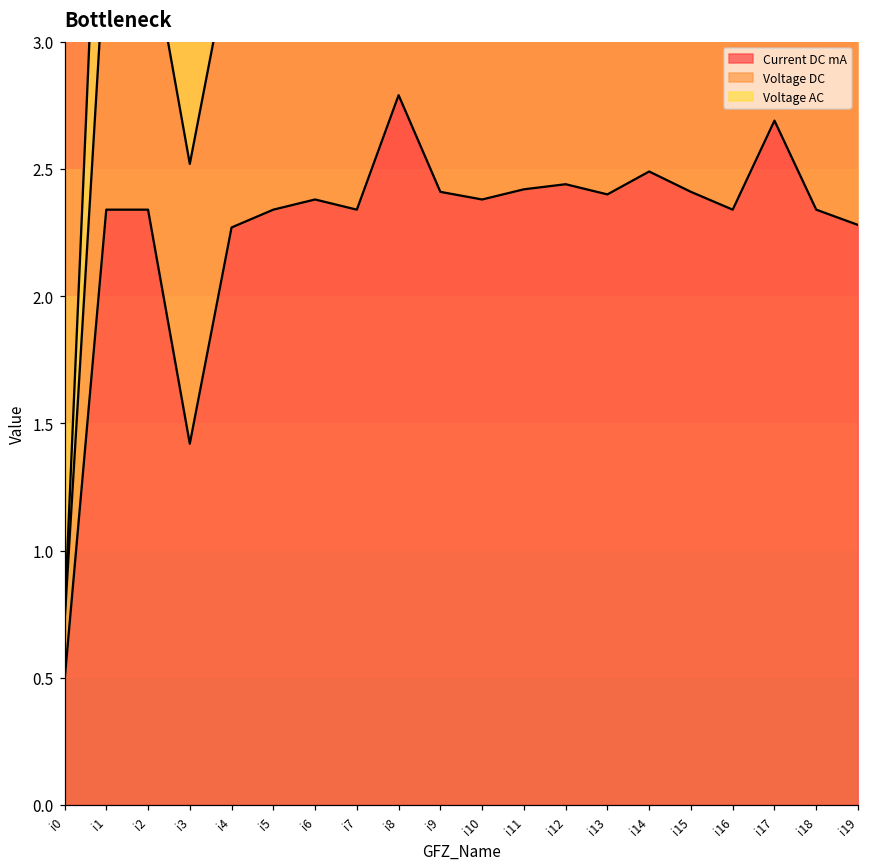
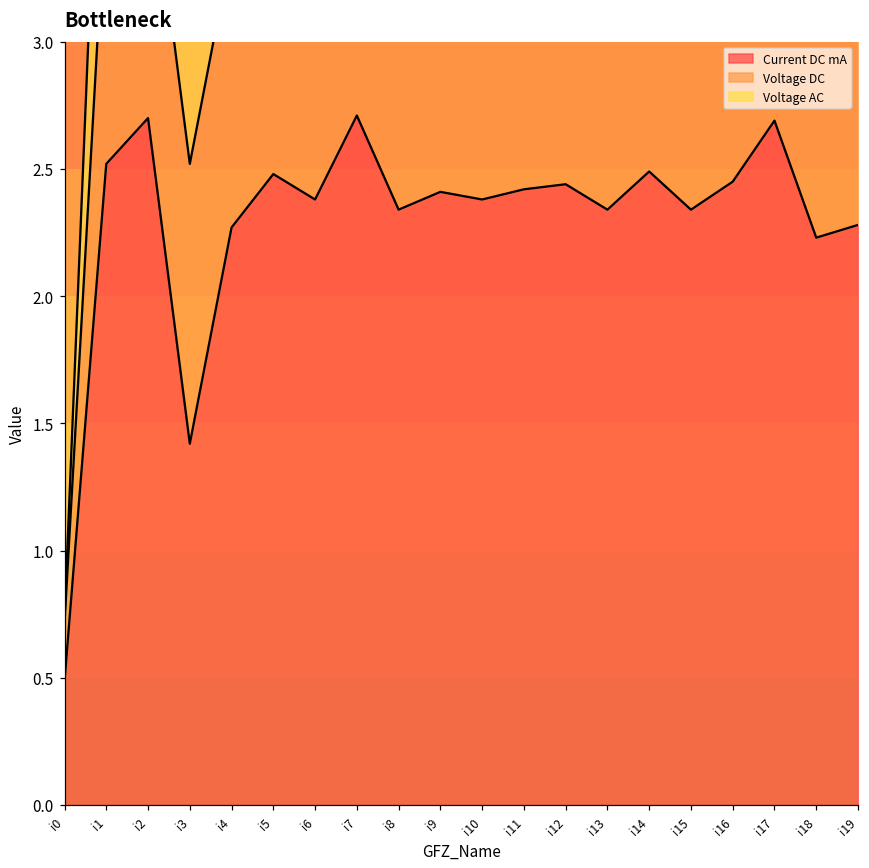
  {
    "Current DC mA": {
      "i0": 0.49,
-     "i1": 2.34,
-     "i2": 2.34,
+     "i1": 2.52,
+     "i2": 2.70,
      "i3": 1.42,
      "i4": 2.27,
-     "i5": 2.34,
+     "i5": 2.48,
      "i6": 2.38,
-     "i7": 2.34,
-     "i8": 2.79,
+     "i7": 2.71,
+     "i8": 2.34,
      "i9": 2.41,
      "i10": 2.38,
      "i11": 2.42,
      "i12": 2.44,
-     "i13": 2.40,
+     "i13": 2.34,
      "i14": 2.49,
-     "i15": 2.41,
-     "i16": 2.34,
+     "i15": 2.34,
+     "i16": 2.45,
      "i17": 2.69,
-     "i18": 2.34,
+     "i18": 2.23,
      "i19": 2.28
    },
    "Voltage DC": {
      "i0": 0.23,
      "i3": 1.10
    },
    "Voltage AC": {
      "i0": 0.02
    }
  }
